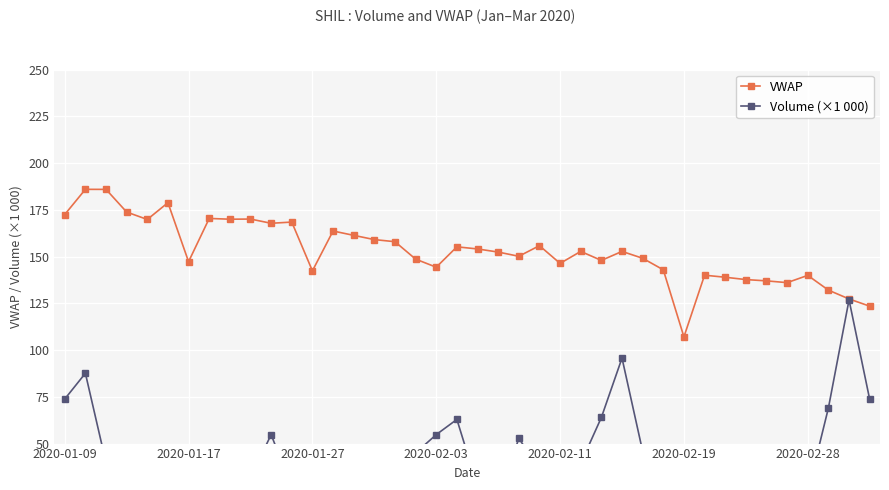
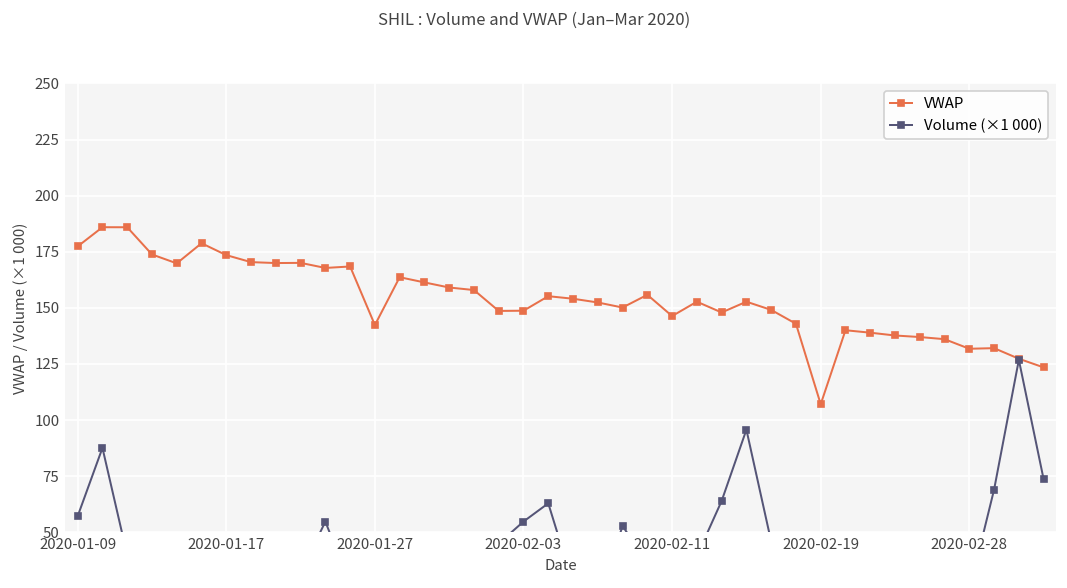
  {
    "VWAP": {
-     "2020-01-09": 172,
-     "2020-01-17": 147,
+     "2020-01-09": 177,
+     "2020-01-17": 174,
      "2020-01-27": 142,
-     "2020-02-03": 144,
+     "2020-02-03": 149,
      "2020-02-11": 146,
      "2020-02-19": 107,
-     "2020-02-28": 140
+     "2020-02-28": 132
    },
    "Volume (×1 000)": {
-     "2020-01-09": 74,
+     "2020-01-09": 57,
      "2020-02-03": 55
    }
  }
